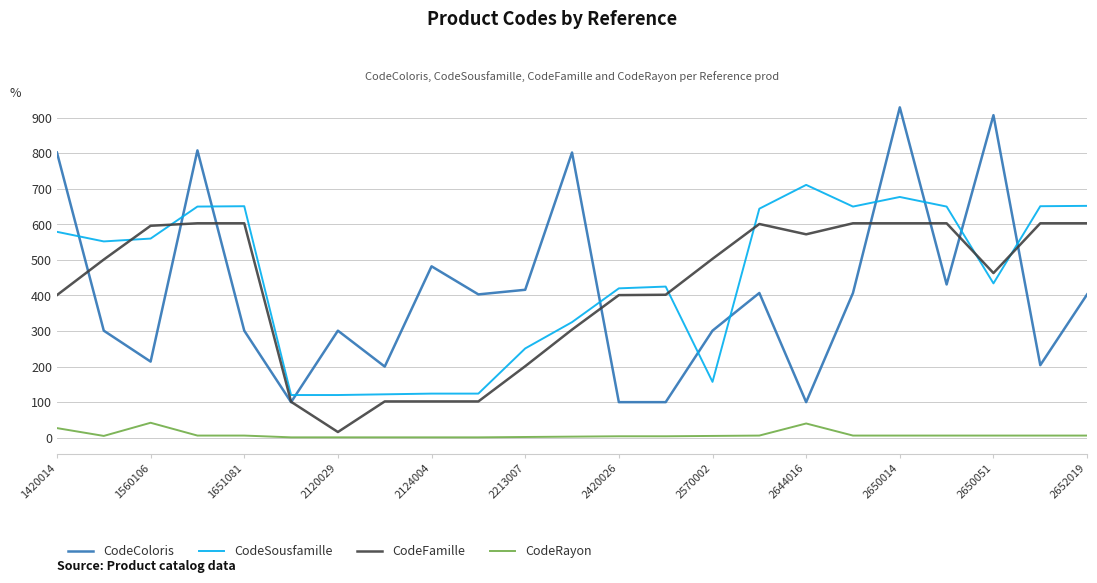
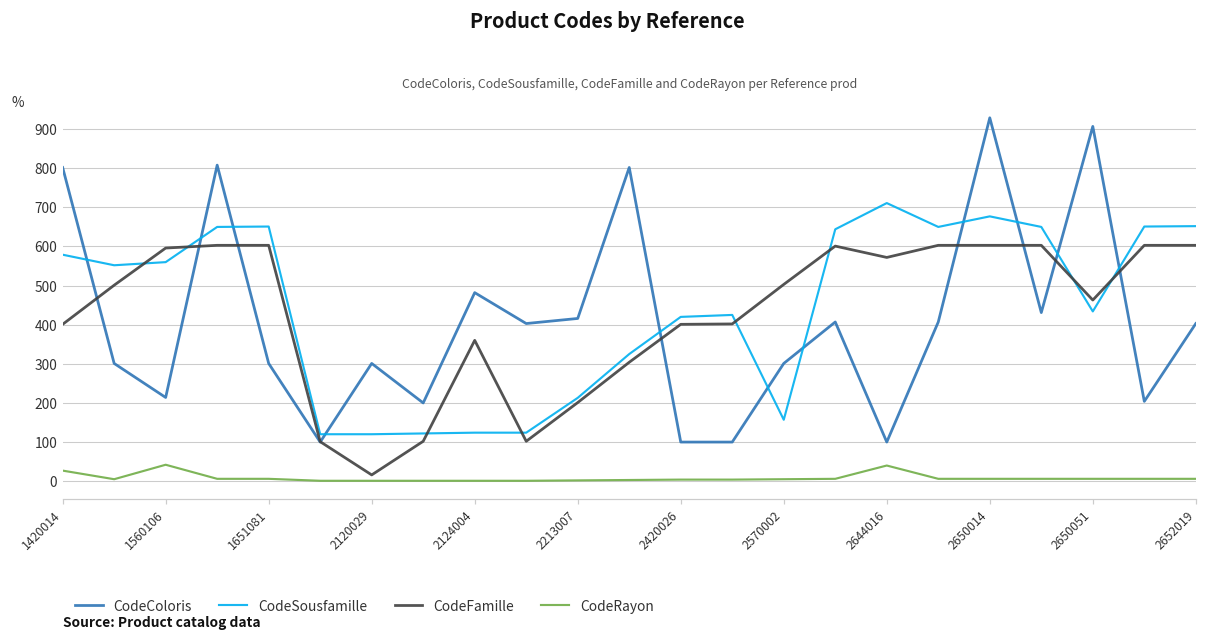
  {
    "CodeColoris": {
      "1420014": 800,
      "1560106": 210,
      "1651081": 300,
      "2120029": 300,
      "2124004": 480,
      "2213007": 420,
      "2420026": 100,
      "2570002": 300,
      "2644016": 100,
      "2650014": 930,
      "2650051": 910,
      "2652019": 400
    },
    "CodeSousfamille": {
      "1420014": 580,
      "1560106": 560,
      "1651081": 650,
      "2120029": 120,
      "2124004": 120,
-     "2213007": 250,
+     "2213007": 210,
      "2420026": 420,
      "2570002": 160,
      "2644016": 710,
      "2650014": 680,
      "2650051": 430,
      "2652019": 650
    },
    "CodeFamille": {
      "1420014": 400,
      "1560106": 600,
      "1651081": 600,
      "2120029": 20,
-     "2124004": 100,
+     "2124004": 360,
      "2213007": 200,
      "2420026": 400,
      "2570002": 500,
      "2644016": 570,
      "2650014": 600,
      "2650051": 460,
      "2652019": 600
    },
    "CodeRayon": {
      "1420014": 30,
      "1560106": 40,
      "1651081": 10,
      "2120029": 0,
      "2124004": 0,
      "2213007": 0,
      "2420026": 0,
      "2570002": 10,
      "2644016": 40,
      "2650014": 10,
      "2650051": 10,
      "2652019": 10
    }
  }
